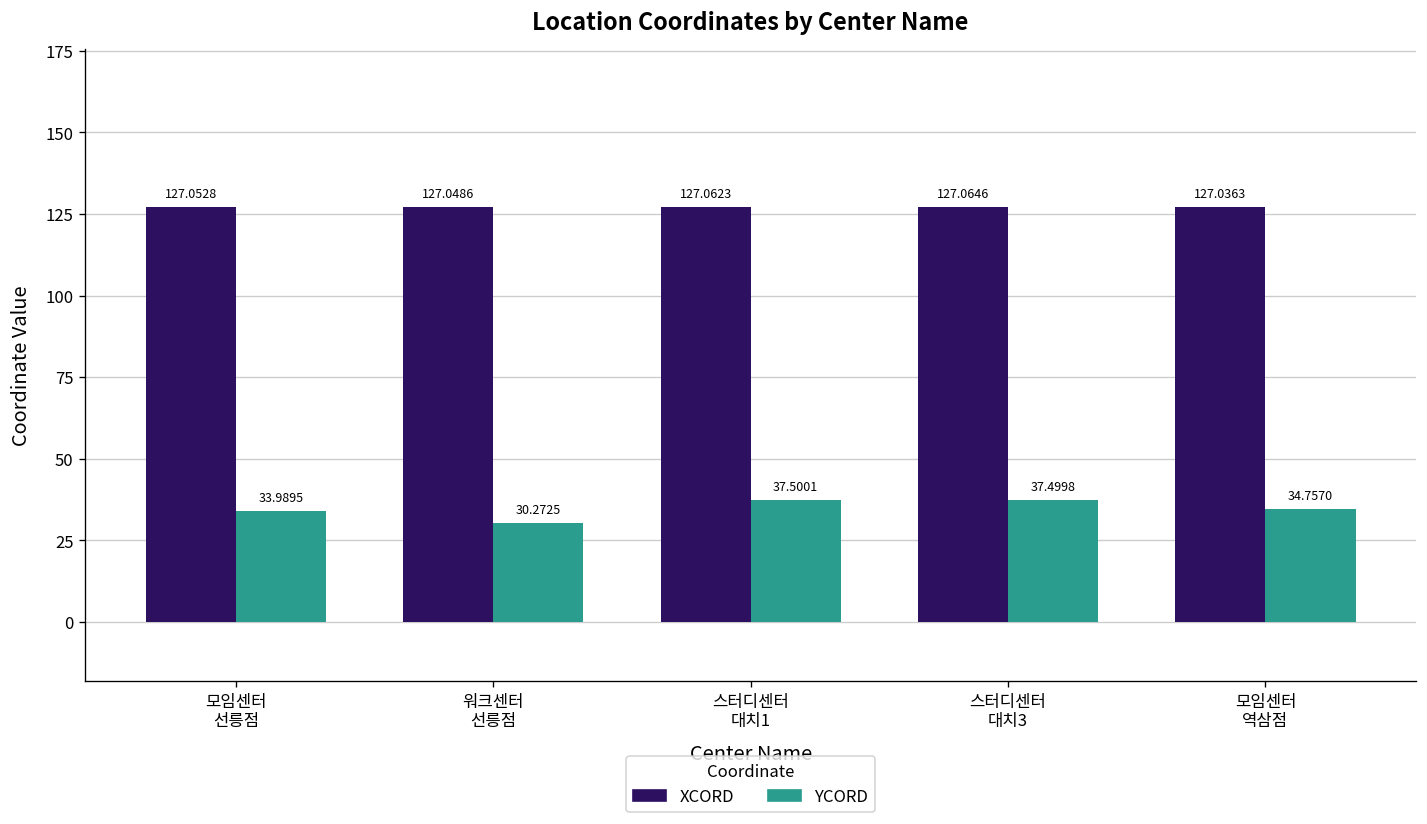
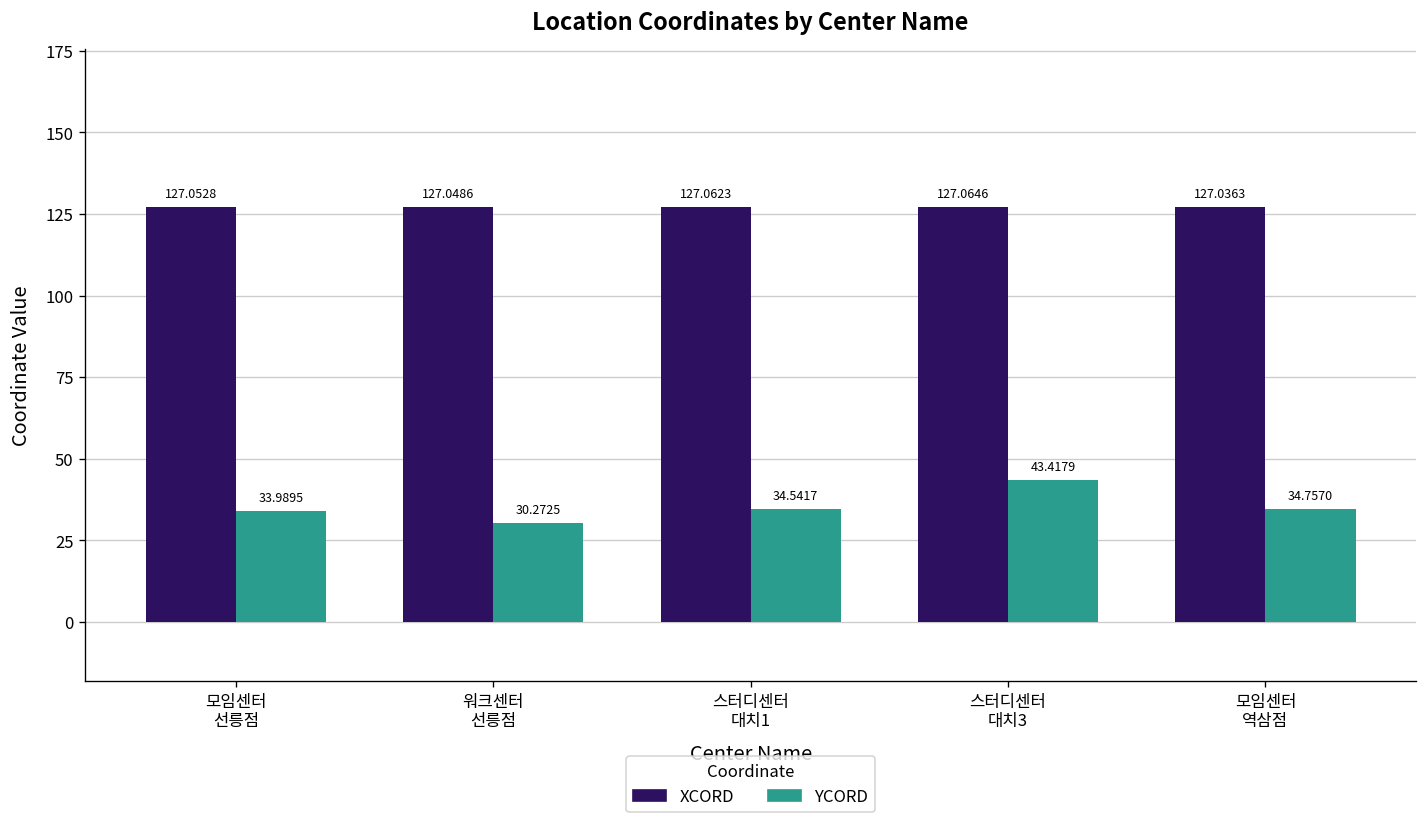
  {
    "XCORD": {
      "모임센터 선릉점": 127.0528,
      "워크센터 선릉점": 127.0486,
      "스터디센터 대치1": 127.0623,
      "스터디센터 대치3": 127.0646,
      "모임센터 역삼점": 127.0363
    },
    "YCORD": {
      "모임센터 선릉점": 33.9895,
      "워크센터 선릉점": 30.2725,
-     "스터디센터 대치1": 37.5001,
-     "스터디센터 대치3": 37.4998,
+     "스터디센터 대치1": 34.5417,
+     "스터디센터 대치3": 43.4179,
      "모임센터 역삼점": 34.7570
    }
  }
